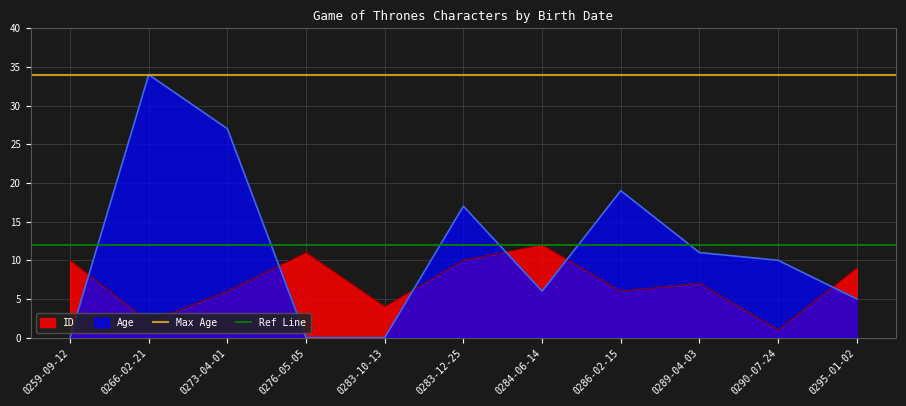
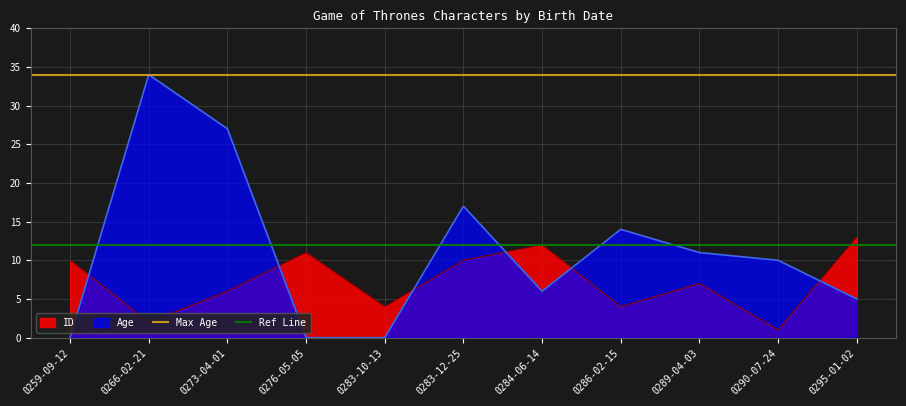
  {
    "ID": {
      "0259-09-12": 10,
      "0273-04-01": 6,
      "0276-05-05": 11,
      "0283-10-13": 4,
      "0283-12-25": 10,
      "0284-06-14": 12,
-     "0286-02-15": 6,
+     "0286-02-15": 4,
      "0289-04-03": 7,
      "0290-07-24": 1,
-     "0295-01-02": 9
+     "0295-01-02": 13
    },
    "Age": {
      "0259-09-12": 0,
      "0266-02-21": 34,
      "0273-04-01": 27,
      "0276-05-05": 0,
      "0283-10-13": 0,
      "0283-12-25": 17,
      "0284-06-14": 6,
-     "0286-02-15": 19,
+     "0286-02-15": 14,
      "0289-04-03": 11,
      "0290-07-24": 10,
      "0295-01-02": 5
    }
  }
